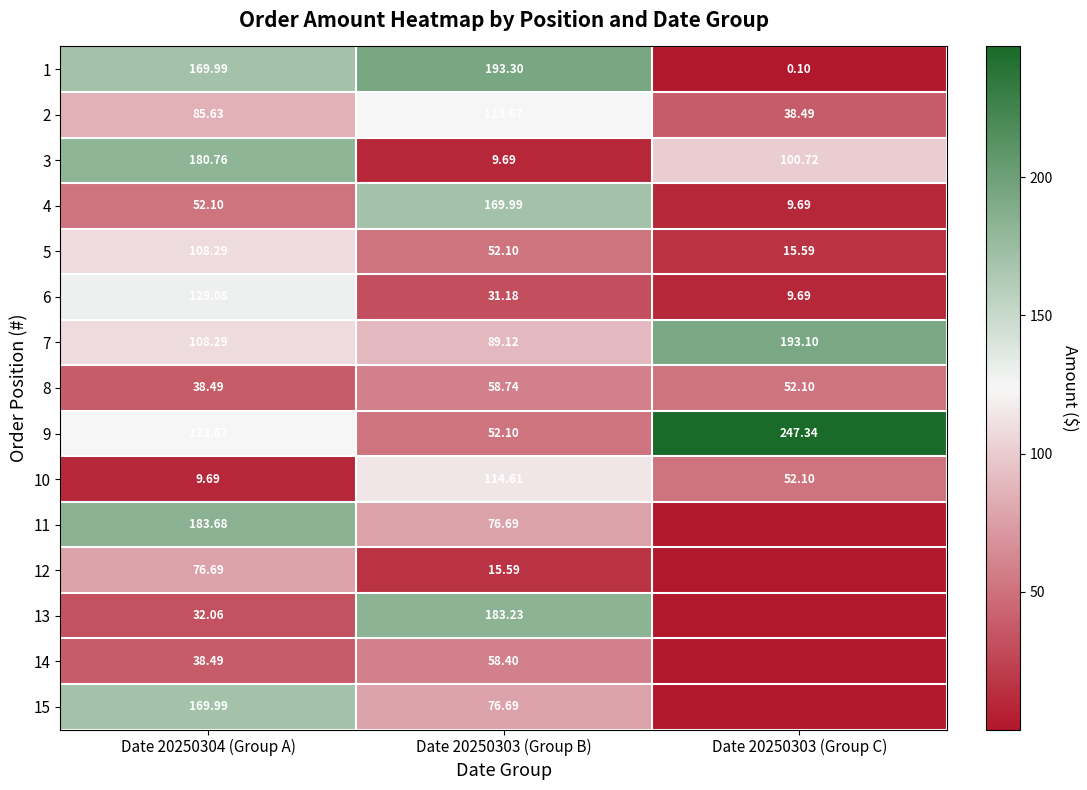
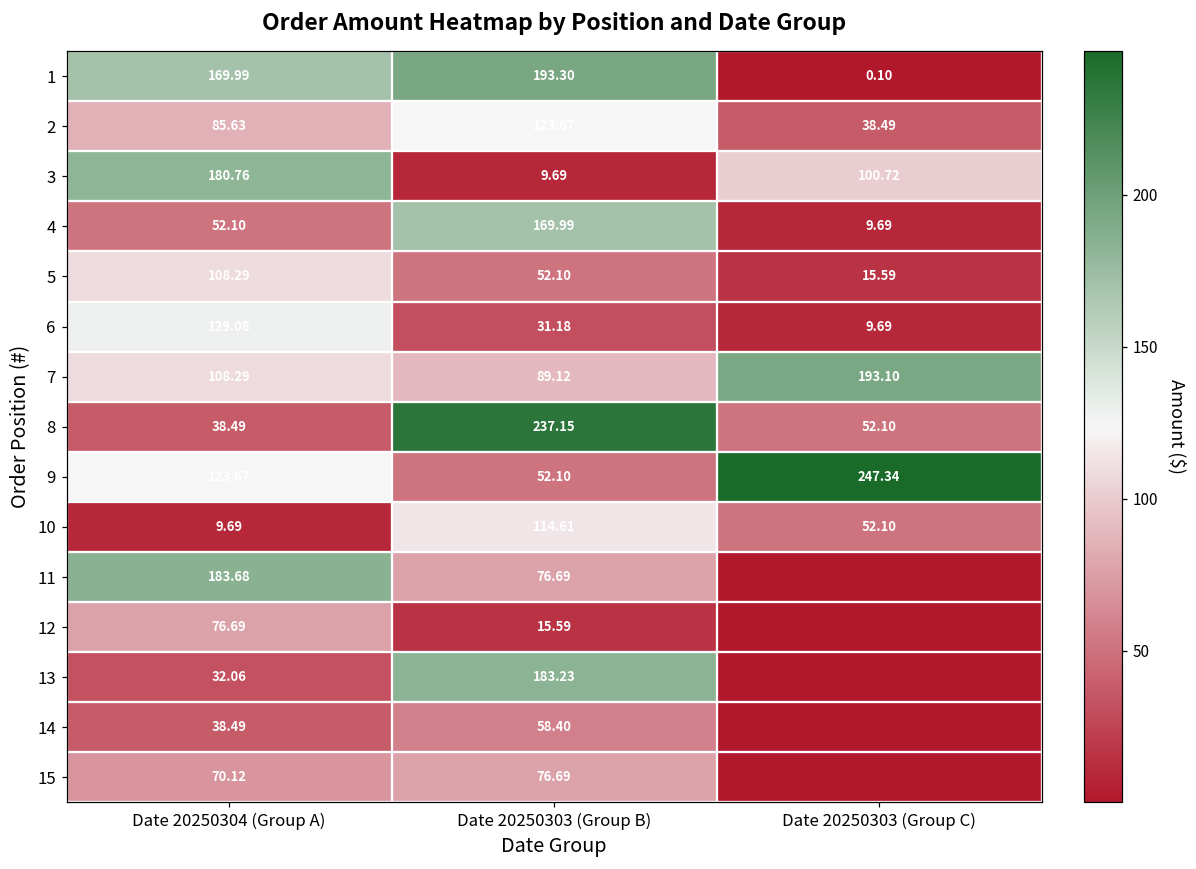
  {
    "1": {
      "Date 20250304 (Group A)": 169.99,
      "Date 20250303 (Group B)": 193.30,
      "Date 20250303 (Group C)": 0.10
    },
    "2": {
      "Date 20250304 (Group A)": 85.63,
      "Date 20250303 (Group C)": 38.49
    },
    "3": {
      "Date 20250304 (Group A)": 180.76,
      "Date 20250303 (Group B)": 9.69,
      "Date 20250303 (Group C)": 100.72
    },
    "4": {
      "Date 20250304 (Group A)": 52.10,
      "Date 20250303 (Group B)": 169.99,
      "Date 20250303 (Group C)": 9.69
    },
    "5": {
      "Date 20250303 (Group B)": 52.10,
      "Date 20250303 (Group C)": 15.59
    },
    "6": {
      "Date 20250303 (Group B)": 31.18,
      "Date 20250303 (Group C)": 9.69
    },
    "7": {
      "Date 20250303 (Group B)": 89.12,
      "Date 20250303 (Group C)": 193.10
    },
    "8": {
      "Date 20250304 (Group A)": 38.49,
-     "Date 20250303 (Group B)": 58.74,
+     "Date 20250303 (Group B)": 237.15,
      "Date 20250303 (Group C)": 52.10
    },
    "9": {
      "Date 20250303 (Group B)": 52.10,
      "Date 20250303 (Group C)": 247.34
    },
    "10": {
      "Date 20250304 (Group A)": 9.69,
      "Date 20250303 (Group C)": 52.10
    },
    "11": {
      "Date 20250304 (Group A)": 183.68,
      "Date 20250303 (Group B)": 76.69
    },
    "12": {
      "Date 20250304 (Group A)": 76.69,
      "Date 20250303 (Group B)": 15.59
    },
    "13": {
      "Date 20250304 (Group A)": 32.06,
      "Date 20250303 (Group B)": 183.23
    },
    "14": {
      "Date 20250304 (Group A)": 38.49,
      "Date 20250303 (Group B)": 58.40
    },
    "15": {
-     "Date 20250304 (Group A)": 169.99,
+     "Date 20250304 (Group A)": 70.12,
      "Date 20250303 (Group B)": 76.69
    }
  }
